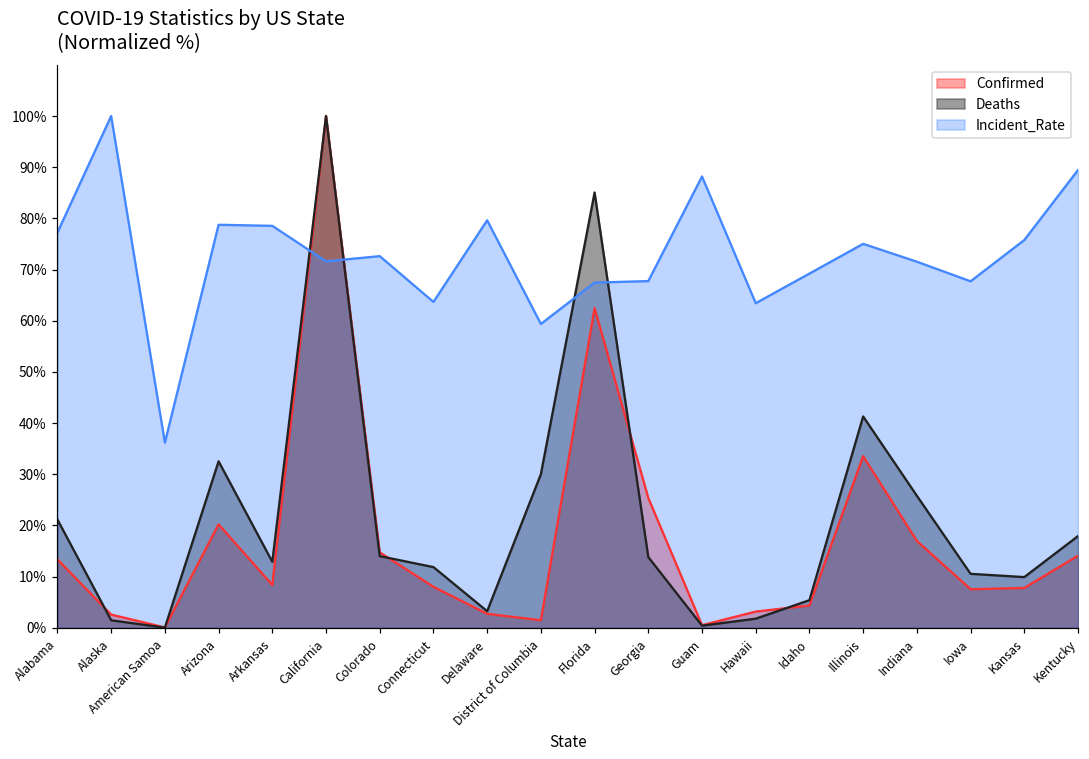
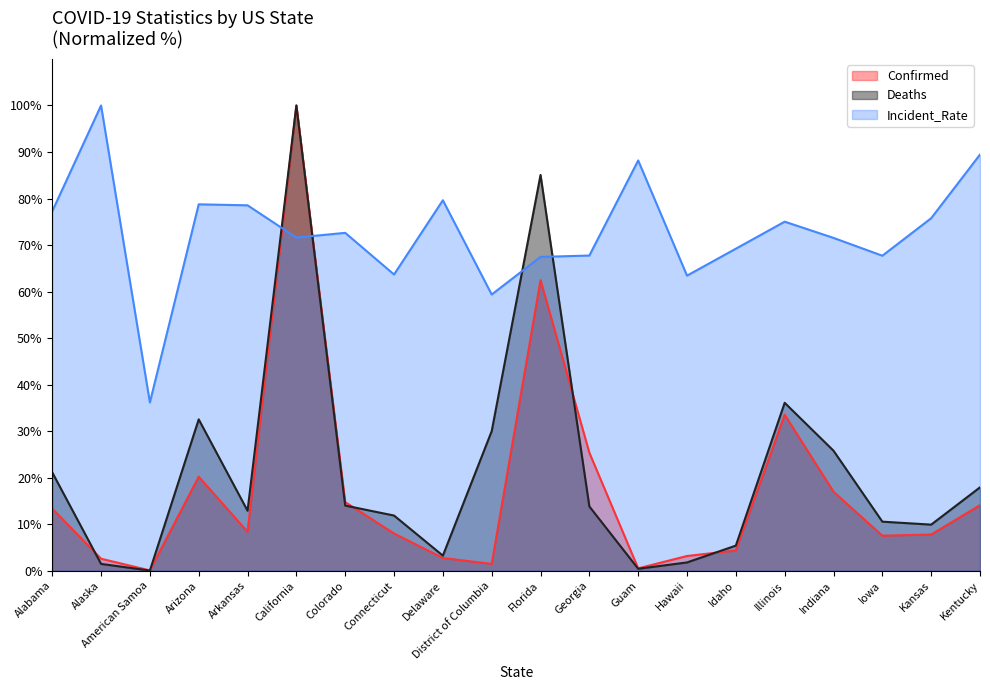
  {
    "Confirmed": {
      "Alabama": "13%",
      "Alaska": "3%",
      "Arizona": "20%",
      "Arkansas": "8%",
      "Colorado": "15%",
      "Connecticut": "8%",
      "District of Columbia": "1%",
      "Florida": "62%",
      "Georgia": "25%",
      "Hawaii": "3%",
      "Idaho": "4%",
      "Illinois": "34%",
      "Indiana": "17%",
      "Iowa": "8%",
      "Kansas": "8%",
      "Kentucky": "14%"
    },
    "Deaths": {
      "Alabama": "21%",
      "Alaska": "1%",
      "Arizona": "33%",
      "Arkansas": "13%",
      "Colorado": "14%",
      "Connecticut": "12%",
      "District of Columbia": "30%",
      "Florida": "85%",
      "Georgia": "14%",
      "Hawaii": "2%",
      "Idaho": "5%",
-     "Illinois": "41%",
+     "Illinois": "36%",
      "Indiana": "26%",
      "Iowa": "11%",
      "Kansas": "10%",
      "Kentucky": "18%"
    },
    "Incident_Rate": {
      "Alabama": "77%",
      "Alaska": "100%",
      "American Samoa": "36%",
      "Arizona": "79%",
      "Arkansas": "79%",
      "California": "72%",
      "Colorado": "73%",
      "Connecticut": "64%",
      "Delaware": "80%",
      "District of Columbia": "59%",
      "Florida": "67%",
      "Georgia": "68%",
      "Guam": "88%",
      "Hawaii": "63%",
      "Idaho": "69%",
      "Illinois": "75%",
      "Indiana": "72%",
      "Iowa": "68%",
      "Kansas": "76%",
      "Kentucky": "89%"
    }
  }
